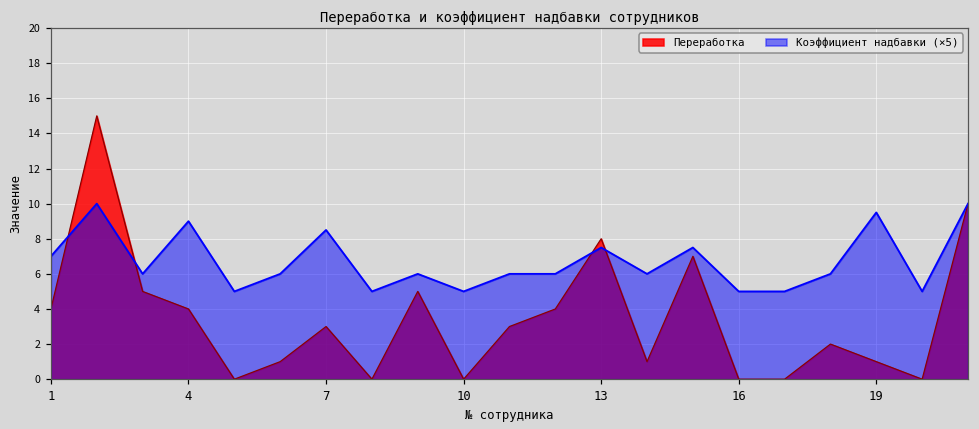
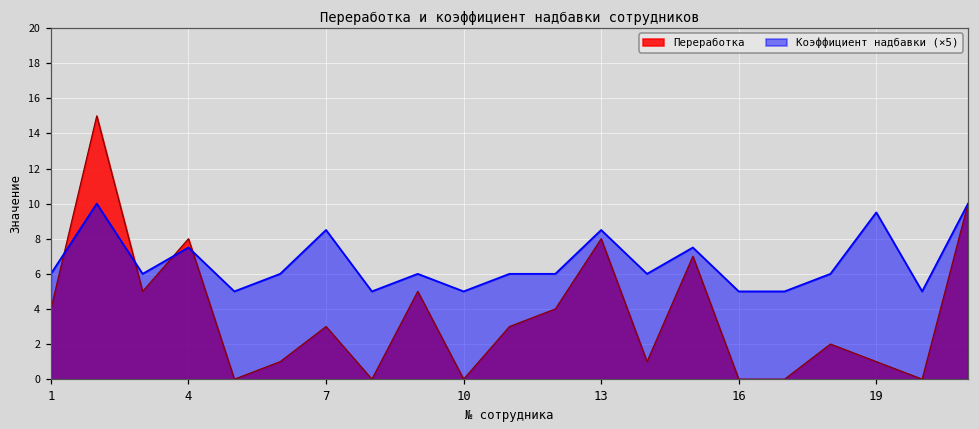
  {
    "Переработка": {
      "1": 4,
-     "4": 4,
+     "4": 8,
      "7": 3,
      "10": 0,
      "13": 8,
      "16": 0,
      "19": 1
    },
    "Коэффициент надбавки (×5)": {
-     "1": 7.0,
-     "4": 9.0,
+     "1": 6.0,
+     "4": 7.5,
      "7": 8.5,
      "10": 5.0,
-     "13": 7.5,
+     "13": 8.5,
      "16": 5.0,
      "19": 9.5
    }
  }
